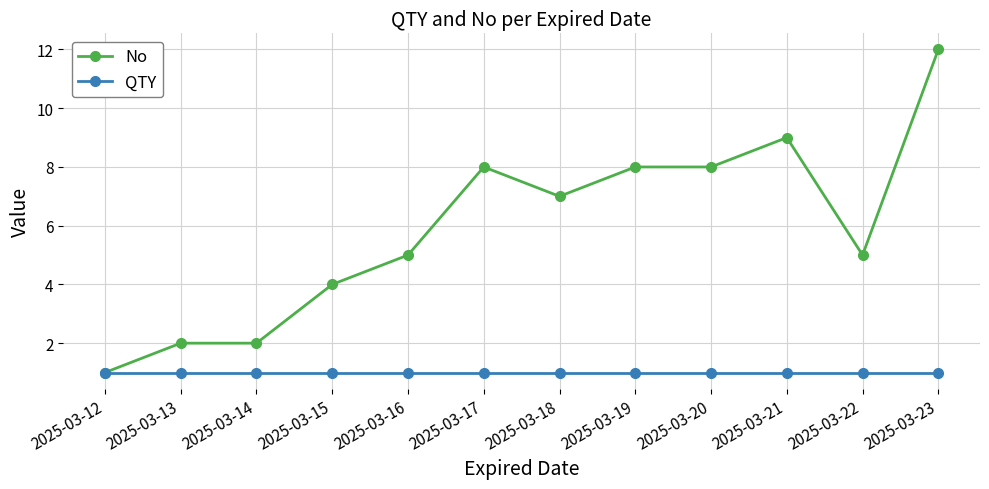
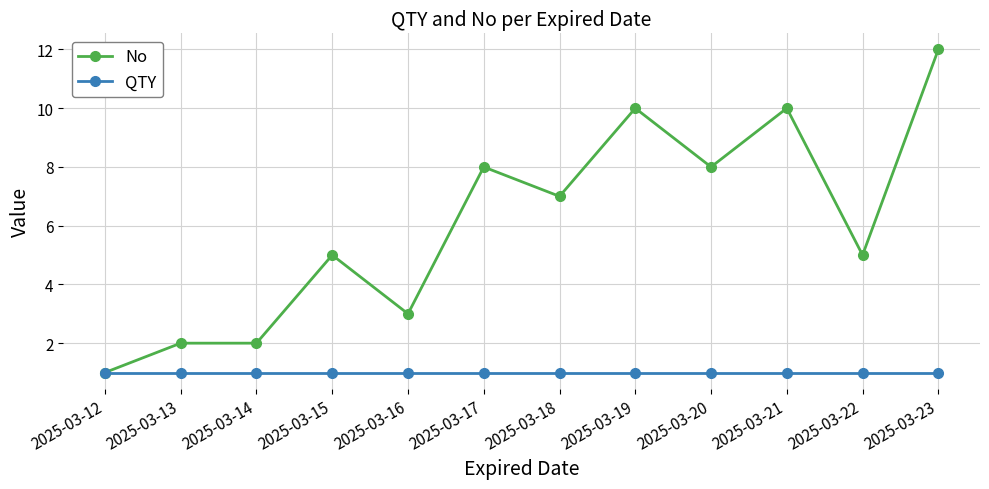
  {
    "No": {
      "2025-03-13": 2,
      "2025-03-14": 2,
-     "2025-03-15": 4,
-     "2025-03-16": 5,
+     "2025-03-15": 5,
+     "2025-03-16": 3,
      "2025-03-17": 8,
      "2025-03-18": 7,
-     "2025-03-19": 8,
+     "2025-03-19": 10,
      "2025-03-20": 8,
-     "2025-03-21": 9,
+     "2025-03-21": 10,
      "2025-03-22": 5,
      "2025-03-23": 12
    },
    "QTY": {
      "2025-03-13": 1,
      "2025-03-14": 1,
      "2025-03-15": 1,
      "2025-03-16": 1,
      "2025-03-17": 1,
      "2025-03-18": 1,
      "2025-03-19": 1,
      "2025-03-20": 1,
      "2025-03-21": 1,
      "2025-03-22": 1,
      "2025-03-23": 1
    }
  }
